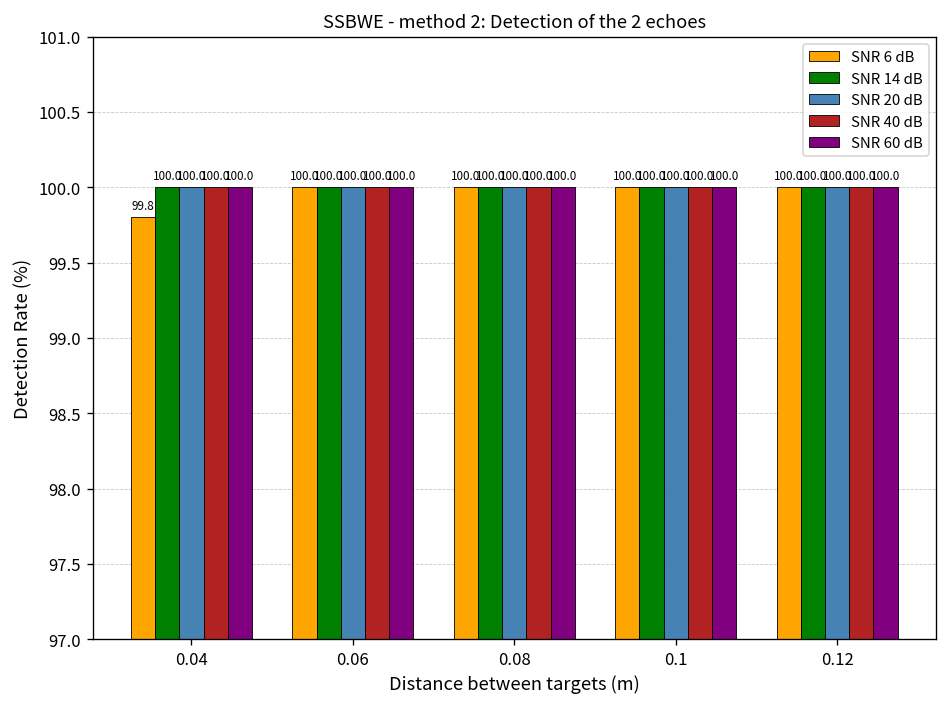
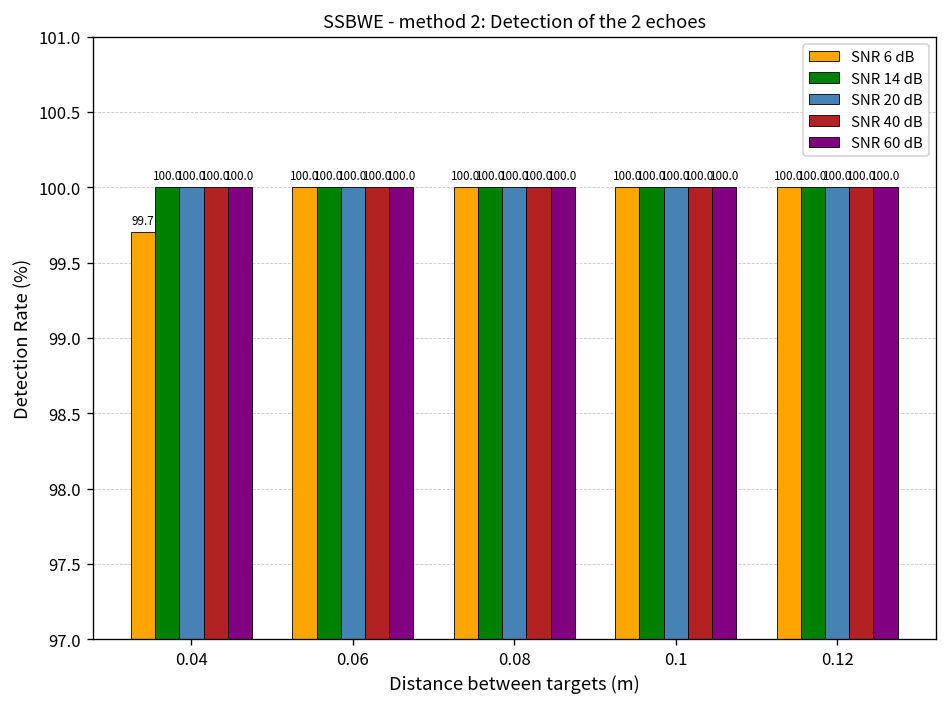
  {
    "SNR 6 dB": {
-     "0.04": 99.8
+     "0.04": 99.7
    }
  }
